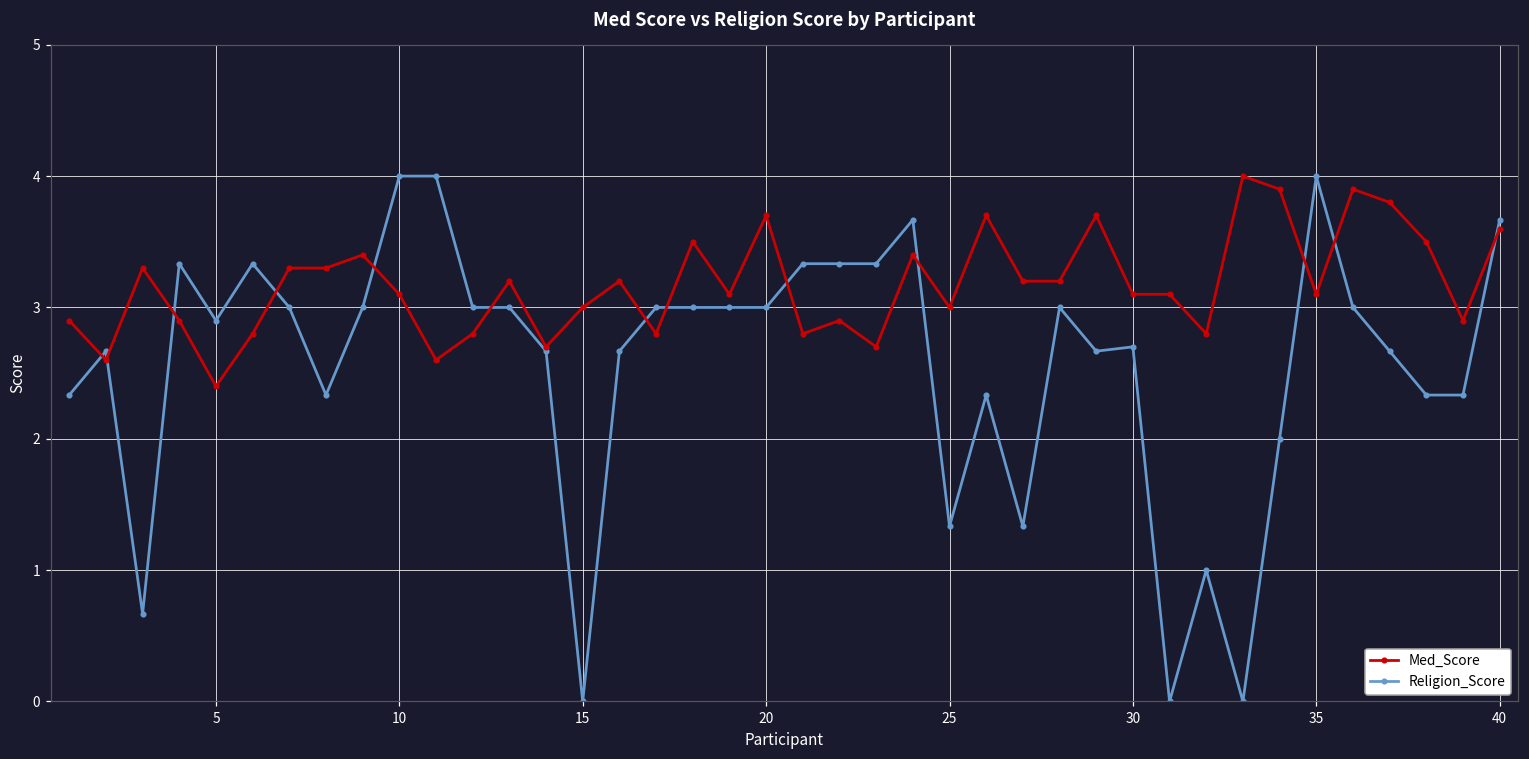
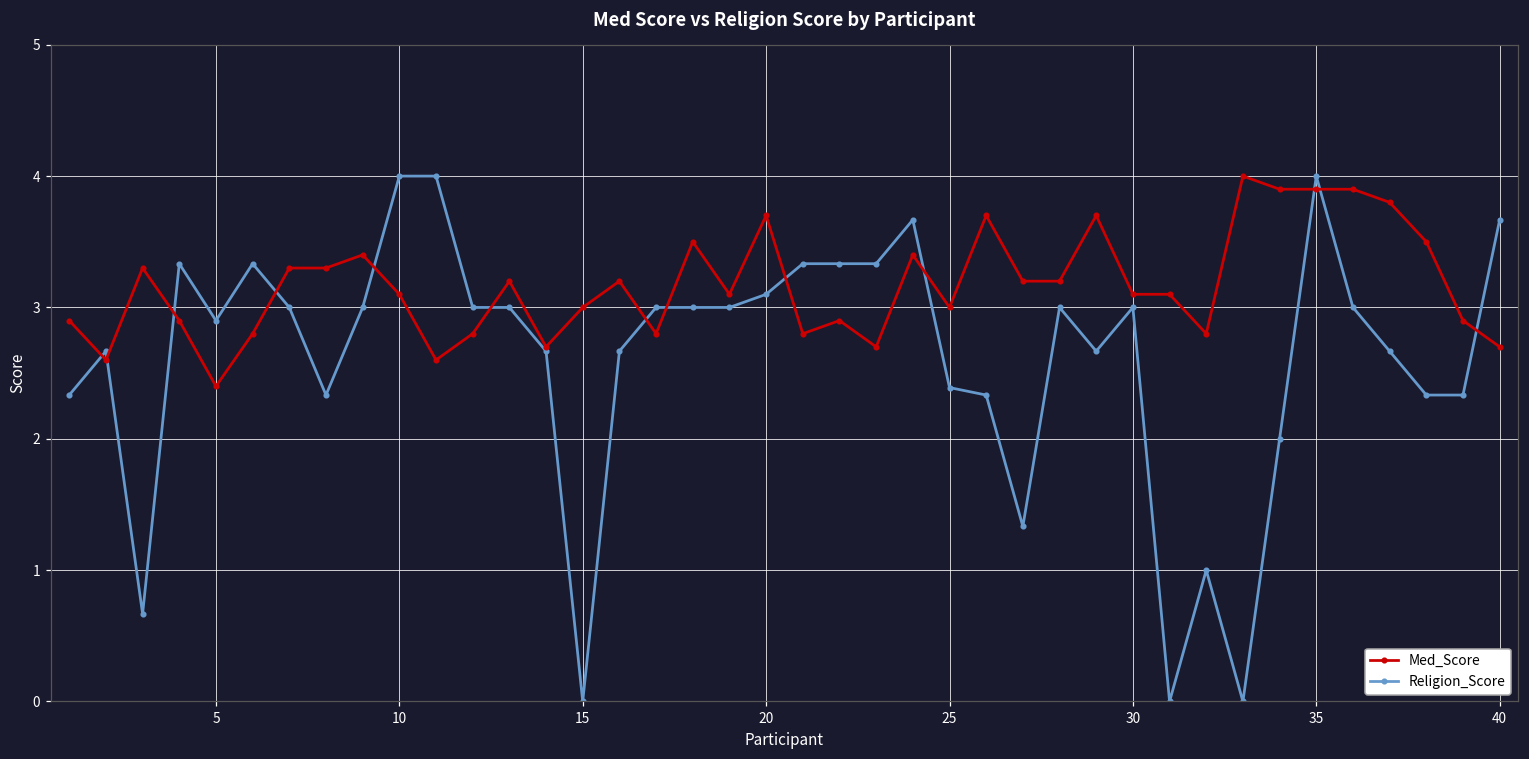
  {
    "Med_Score": {
      "5": 2.4,
      "10": 3.1,
      "15": 3.0,
      "20": 3.7,
      "25": 3.0,
      "30": 3.1,
-     "35": 3.1,
-     "40": 3.6
+     "35": 3.9,
+     "40": 2.7
    },
    "Religion_Score": {
      "5": 2.90,
      "10": 4.00,
      "15": 0.00,
-     "20": 3.0,
-     "25": 1.33,
-     "30": 2.7,
+     "20": 3.1,
+     "25": 2.39,
+     "30": 3.0,
      "35": 4.00,
      "40": 3.67
    }
  }
